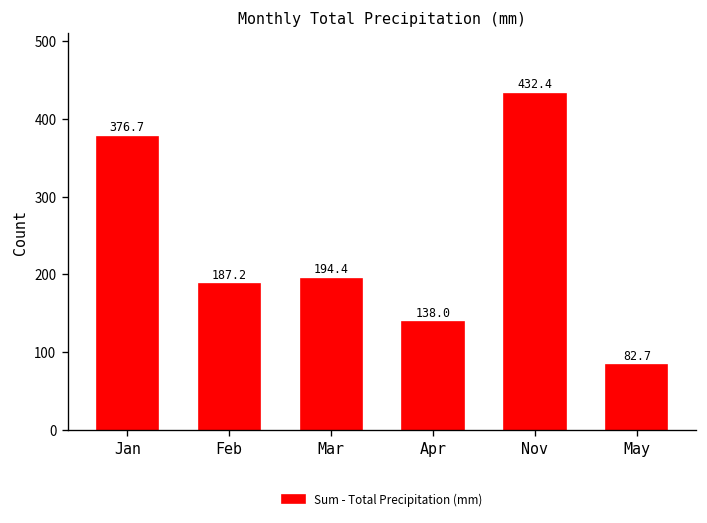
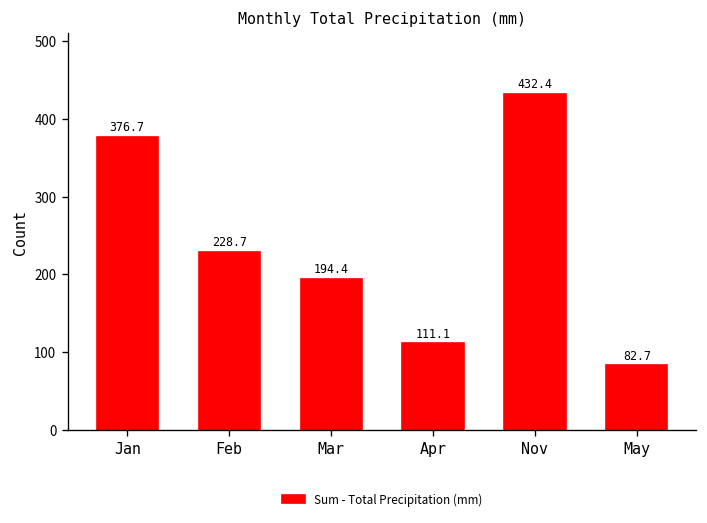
  {
    "Jan": 376.7,
-   "Feb": 187.2,
+   "Feb": 228.7,
    "Mar": 194.4,
-   "Apr": 138.0,
+   "Apr": 111.1,
    "Nov": 432.4,
    "May": 82.7
  }
